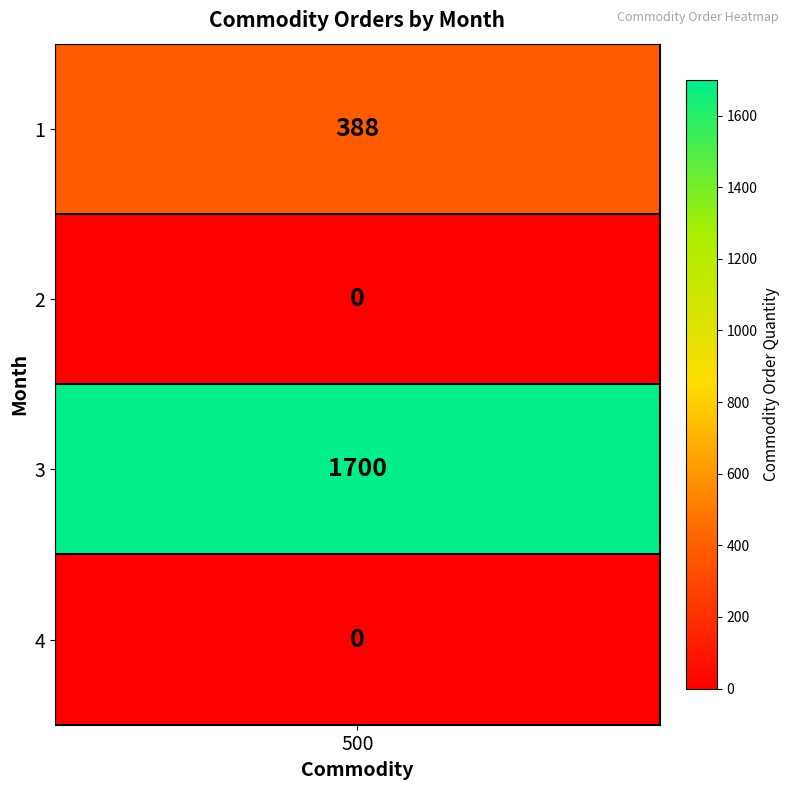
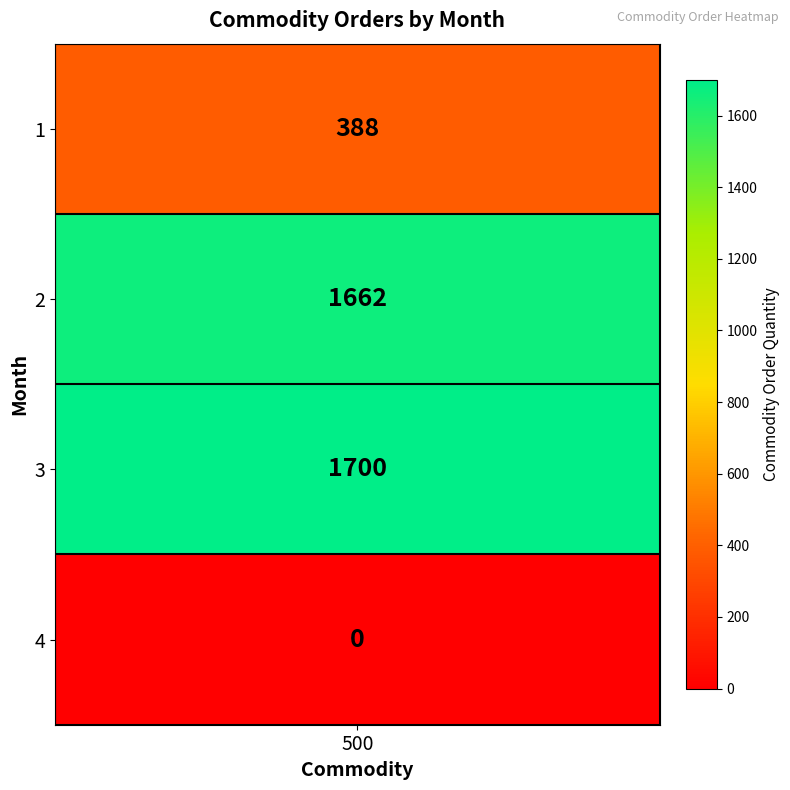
  {
    "1": {
      "500": 388
    },
    "2": {
-     "500": 0
+     "500": 1662
    },
    "3": {
      "500": 1700
    },
    "4": {
      "500": 0
    }
  }
